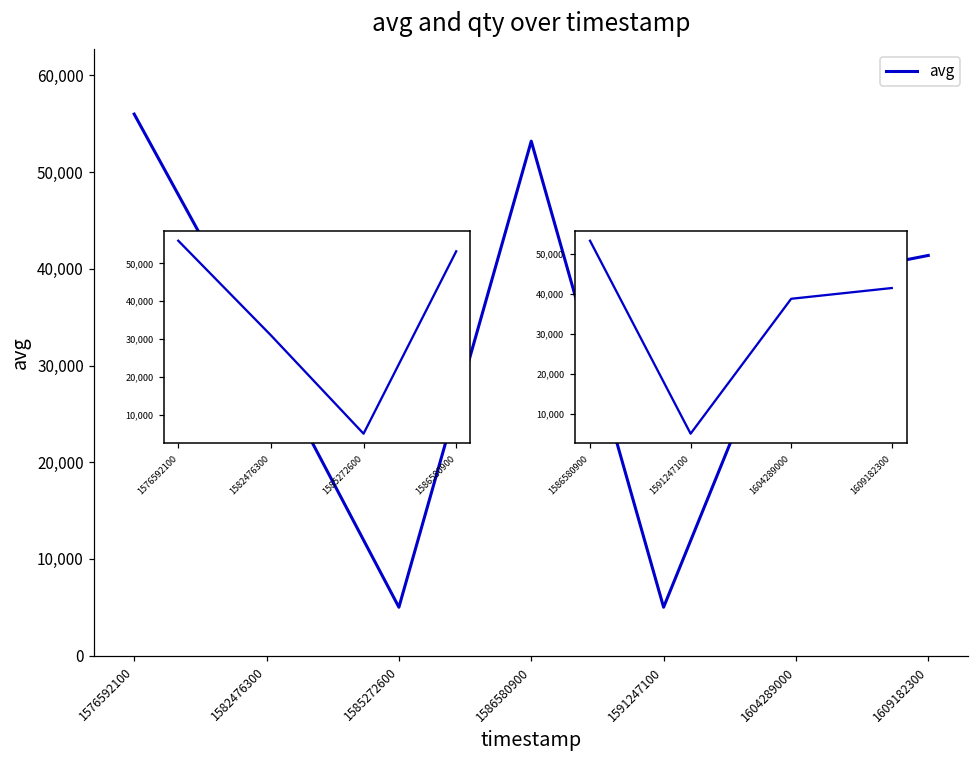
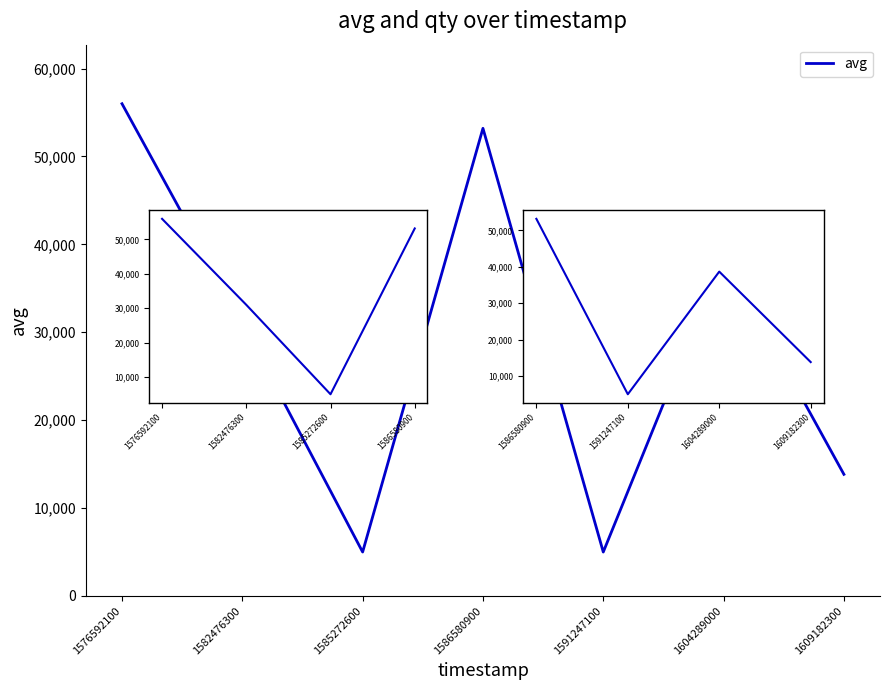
  {
    "1576592100": "56,000",
    "1582476300": "31,000",
    "1585272600": "5,000",
    "1586580900": "53,000",
    "1591247100": "5,000",
    "1604289000": "39,000",
-   "1609182300": "41,000"
+   "1609182300": "14,000"
  }
